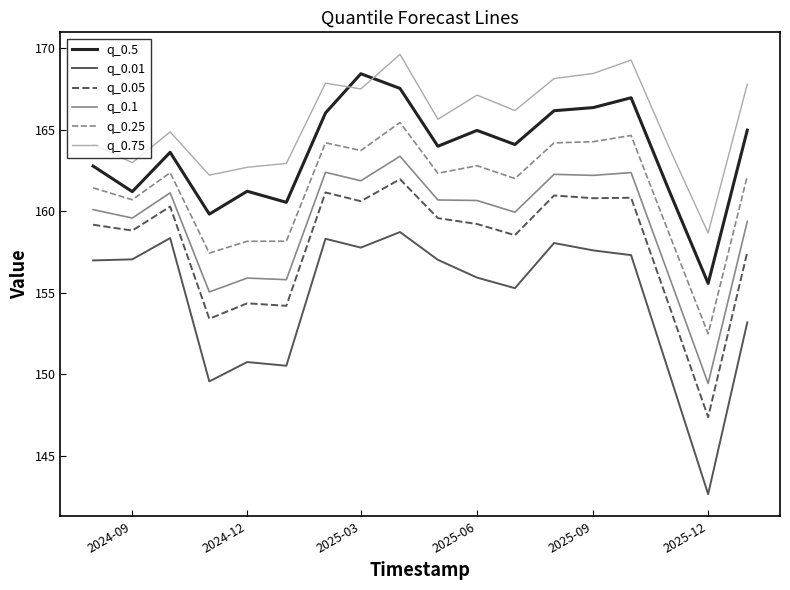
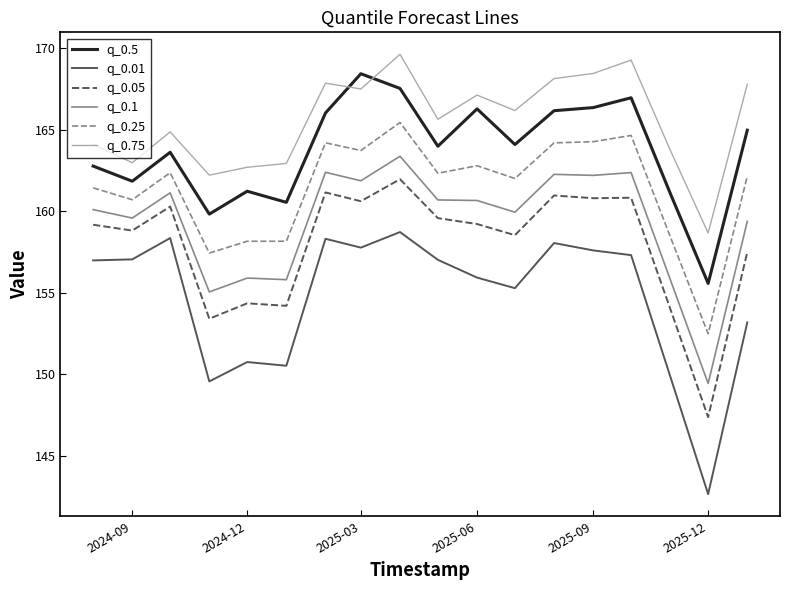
  {
    "q_0.5": {
-     "2024-09": 161.2,
+     "2024-09": 161.8,
      "2024-12": 161.2,
      "2025-03": 168.4,
-     "2025-06": 165.0,
+     "2025-06": 166.3,
      "2025-09": 166.4,
      "2025-12": 155.6
    }
  }
